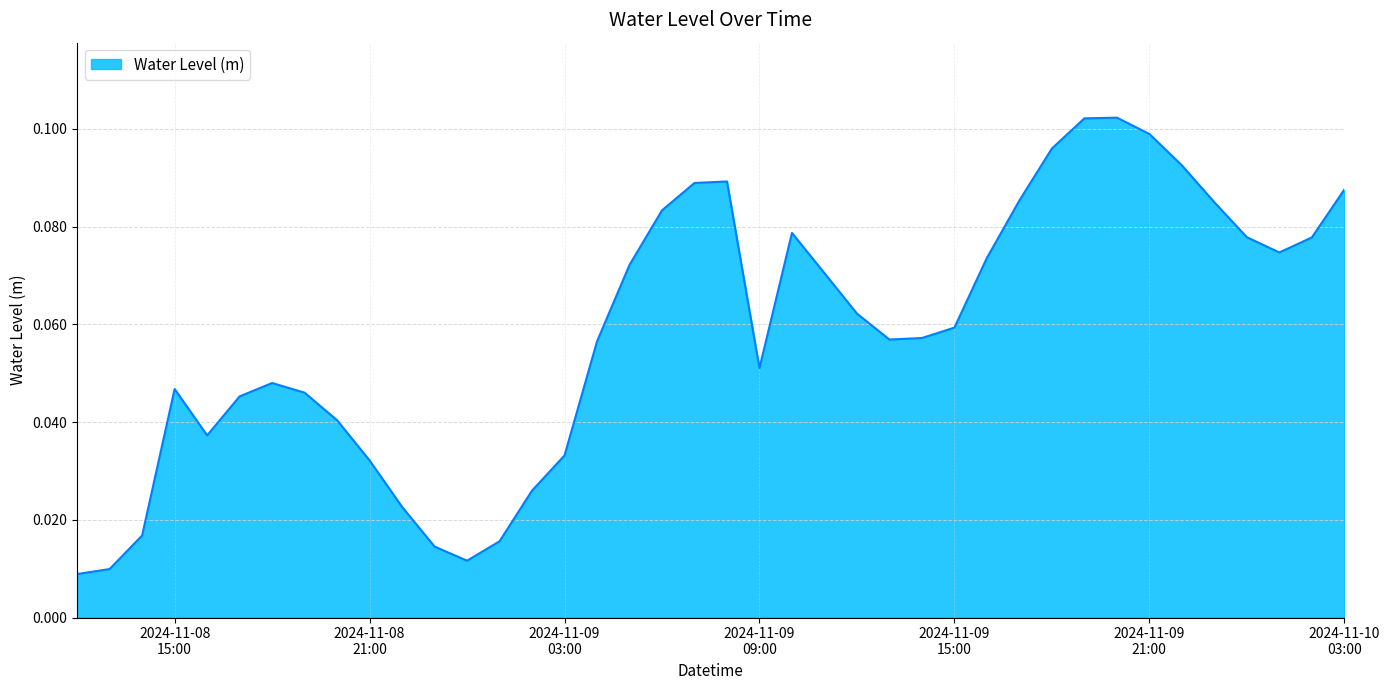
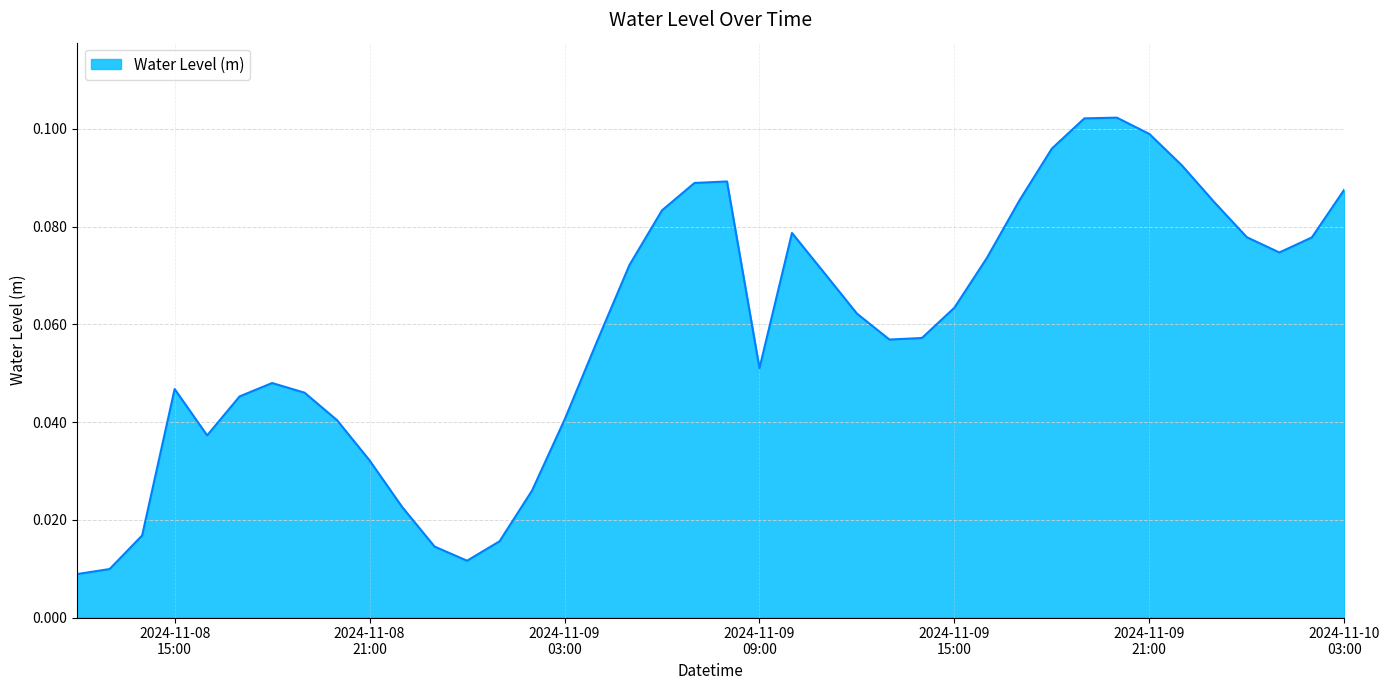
  {
    "2024-11-08 15:00": 0.047,
    "2024-11-08 21:00": 0.032,
-   "2024-11-09 03:00": 0.033,
+   "2024-11-09 03:00": 0.040,
    "2024-11-09 09:00": 0.051,
-   "2024-11-09 15:00": 0.059,
+   "2024-11-09 15:00": 0.063,
    "2024-11-09 21:00": 0.099,
    "2024-11-10 03:00": 0.088
  }
